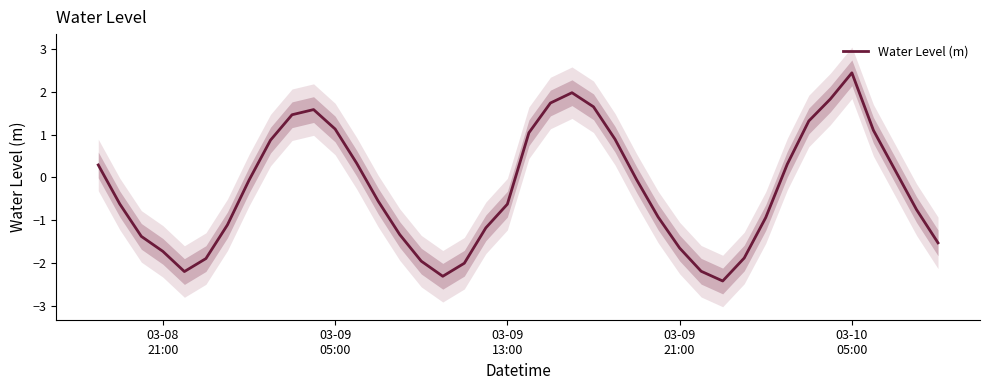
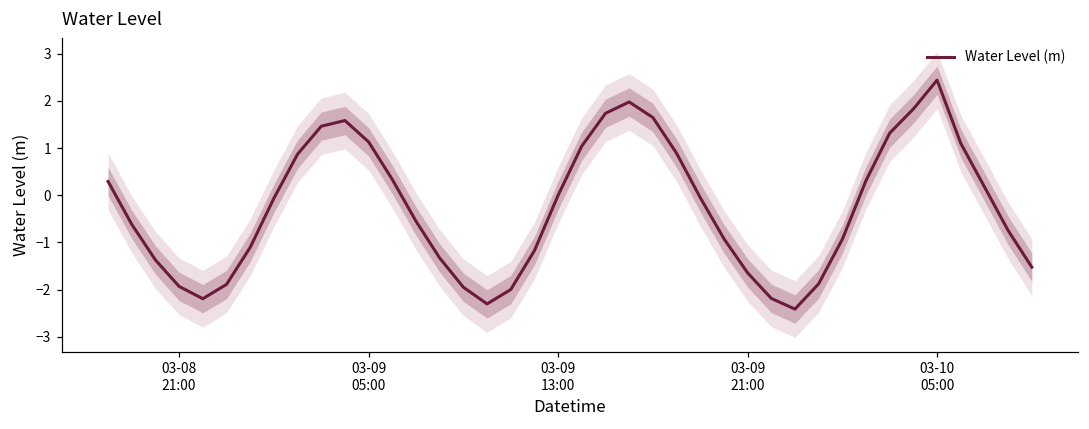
  {
    "Water Level (m)": {
-     "03-08 21:00": -1.7,
+     "03-08 21:00": -1.9,
      "03-09 05:00": 1.1,
-     "03-09 13:00": -0.6,
+     "03-09 13:00": 0.0,
      "03-09 21:00": -1.6,
      "03-10 05:00": 2.4
    }
  }
